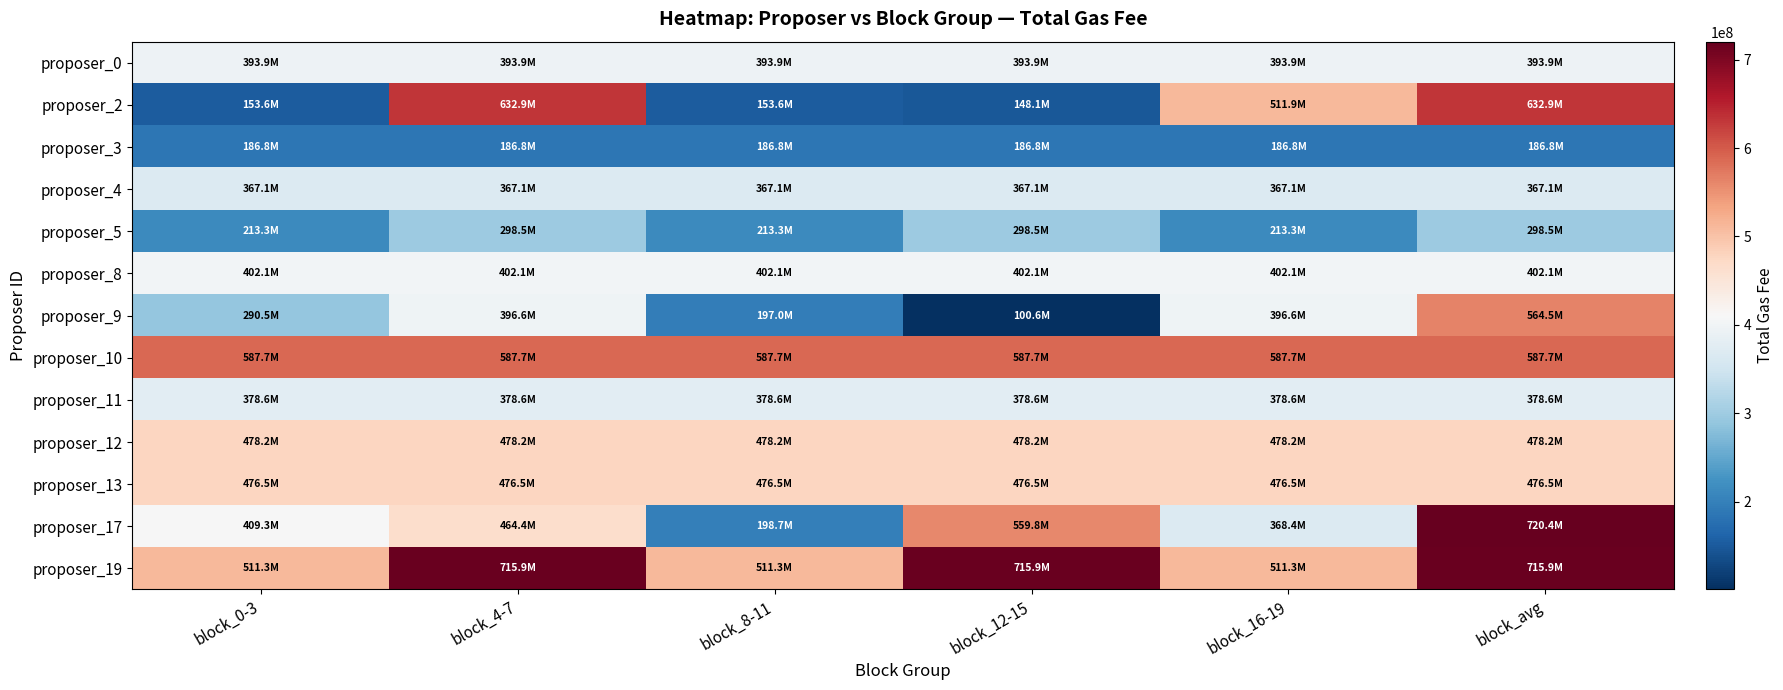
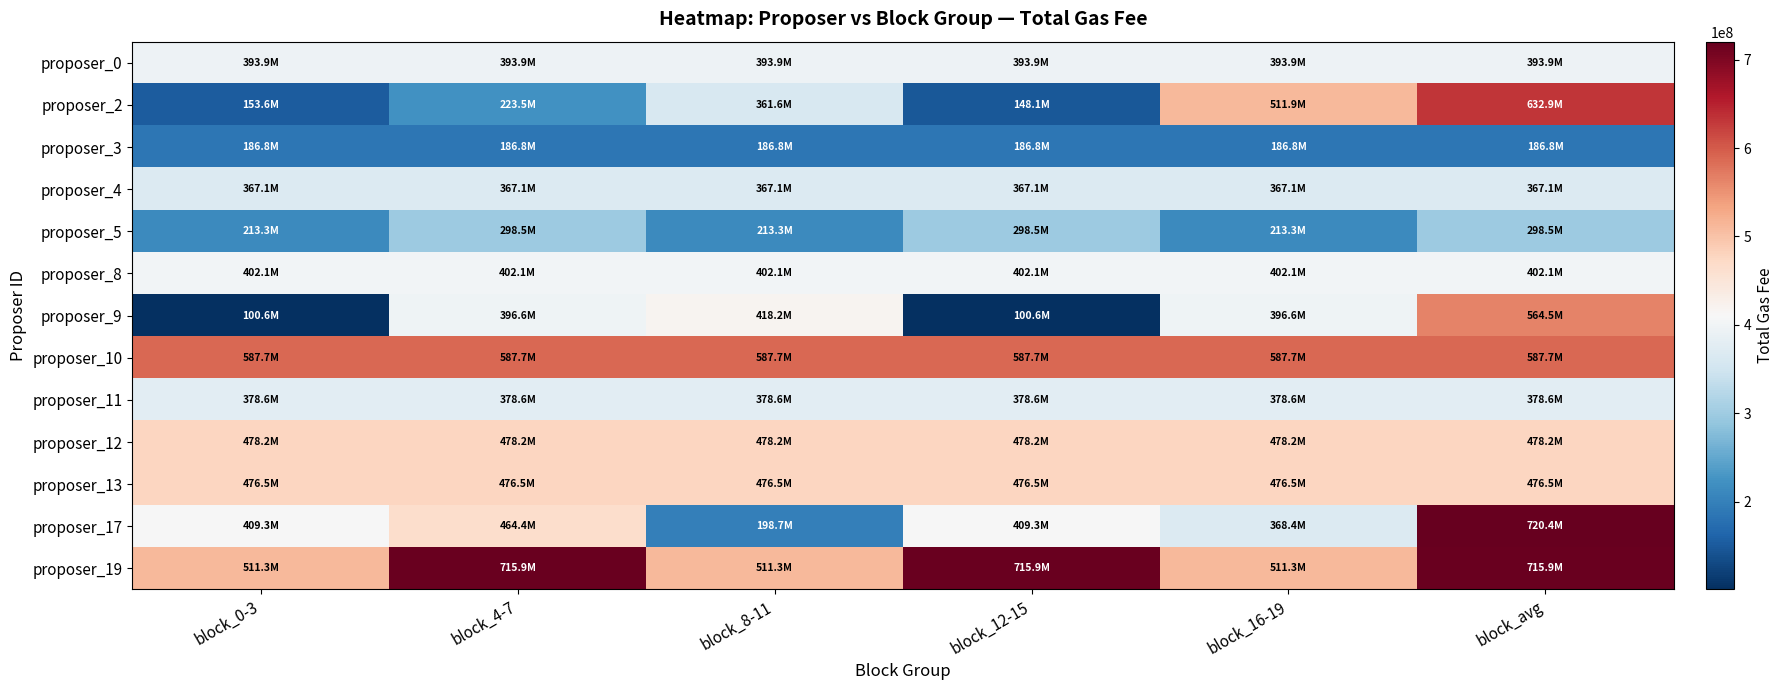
  {
    "proposer_0": {
      "block_0-3": "393.9M",
      "block_4-7": "393.9M",
      "block_8-11": "393.9M",
      "block_12-15": "393.9M",
      "block_16-19": "393.9M",
      "block_avg": "393.9M"
    },
    "proposer_2": {
      "block_0-3": "153.6M",
-     "block_4-7": "632.9M",
-     "block_8-11": "153.6M",
+     "block_4-7": "223.5M",
+     "block_8-11": "361.6M",
      "block_12-15": "148.1M",
      "block_16-19": "511.9M",
      "block_avg": "632.9M"
    },
    "proposer_3": {
      "block_0-3": "186.8M",
      "block_4-7": "186.8M",
      "block_8-11": "186.8M",
      "block_12-15": "186.8M",
      "block_16-19": "186.8M",
      "block_avg": "186.8M"
    },
    "proposer_4": {
      "block_0-3": "367.1M",
      "block_4-7": "367.1M",
      "block_8-11": "367.1M",
      "block_12-15": "367.1M",
      "block_16-19": "367.1M",
      "block_avg": "367.1M"
    },
    "proposer_5": {
      "block_0-3": "213.3M",
      "block_4-7": "298.5M",
      "block_8-11": "213.3M",
      "block_12-15": "298.5M",
      "block_16-19": "213.3M",
      "block_avg": "298.5M"
    },
    "proposer_8": {
      "block_0-3": "402.1M",
      "block_4-7": "402.1M",
      "block_8-11": "402.1M",
      "block_12-15": "402.1M",
      "block_16-19": "402.1M",
      "block_avg": "402.1M"
    },
    "proposer_9": {
-     "block_0-3": "290.5M",
+     "block_0-3": "100.6M",
      "block_4-7": "396.6M",
-     "block_8-11": "197.0M",
+     "block_8-11": "418.2M",
      "block_12-15": "100.6M",
      "block_16-19": "396.6M",
      "block_avg": "564.5M"
    },
    "proposer_10": {
      "block_0-3": "587.7M",
      "block_4-7": "587.7M",
      "block_8-11": "587.7M",
      "block_12-15": "587.7M",
      "block_16-19": "587.7M",
      "block_avg": "587.7M"
    },
    "proposer_11": {
      "block_0-3": "378.6M",
      "block_4-7": "378.6M",
      "block_8-11": "378.6M",
      "block_12-15": "378.6M",
      "block_16-19": "378.6M",
      "block_avg": "378.6M"
    },
    "proposer_12": {
      "block_0-3": "478.2M",
      "block_4-7": "478.2M",
      "block_8-11": "478.2M",
      "block_12-15": "478.2M",
      "block_16-19": "478.2M",
      "block_avg": "478.2M"
    },
    "proposer_13": {
      "block_0-3": "476.5M",
      "block_4-7": "476.5M",
      "block_8-11": "476.5M",
      "block_12-15": "476.5M",
      "block_16-19": "476.5M",
      "block_avg": "476.5M"
    },
    "proposer_17": {
      "block_0-3": "409.3M",
      "block_4-7": "464.4M",
      "block_8-11": "198.7M",
-     "block_12-15": "559.8M",
+     "block_12-15": "409.3M",
      "block_16-19": "368.4M",
      "block_avg": "720.4M"
    },
    "proposer_19": {
      "block_0-3": "511.3M",
      "block_4-7": "715.9M",
      "block_8-11": "511.3M",
      "block_12-15": "715.9M",
      "block_16-19": "511.3M",
      "block_avg": "715.9M"
    }
  }
